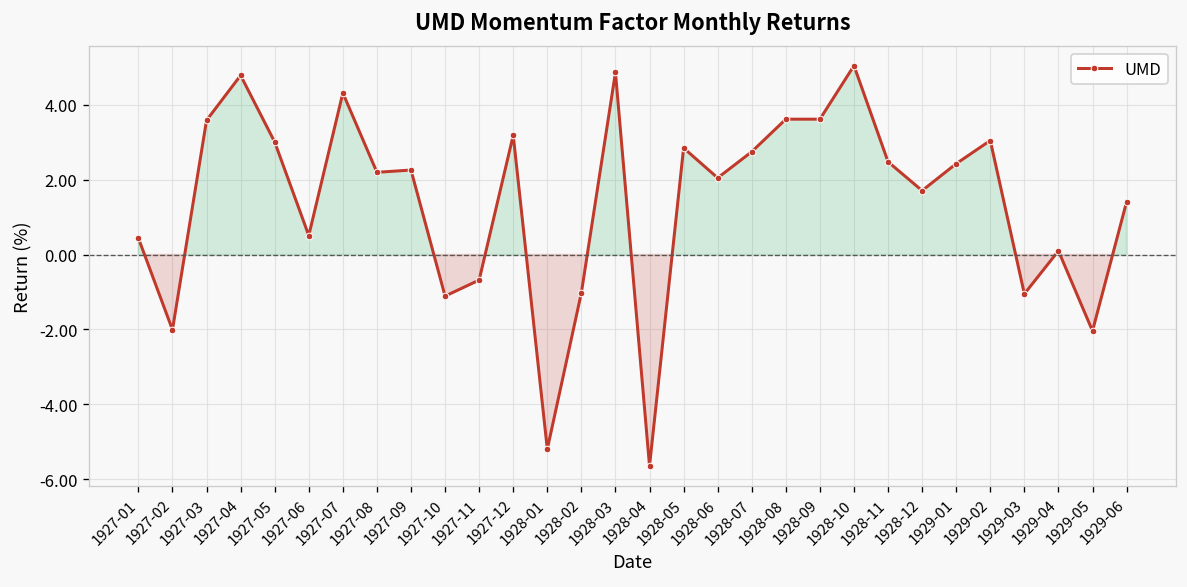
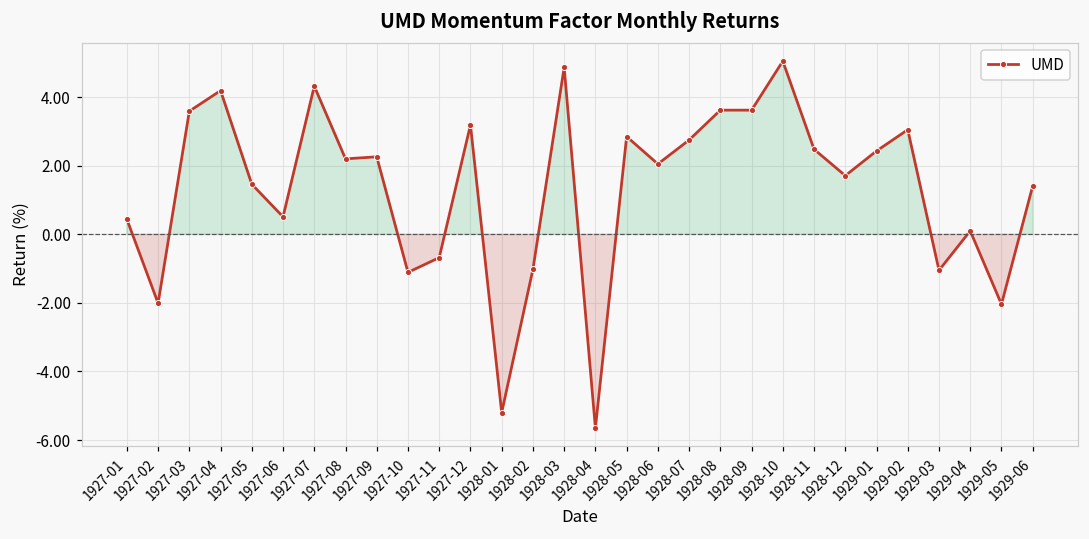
  {
    "1927-01": 0.4,
    "1927-02": -2.0,
    "1927-03": 3.6,
-   "1927-04": 4.8,
-   "1927-05": 3.0,
+   "1927-04": 4.2,
+   "1927-05": 1.5,
    "1927-06": 0.5,
    "1927-07": 4.3,
    "1927-08": 2.2,
    "1927-09": 2.3,
    "1927-10": -1.1,
    "1927-11": -0.7,
    "1927-12": 3.2,
    "1928-01": -5.2,
    "1928-02": -1.0,
    "1928-03": 4.9,
    "1928-04": -5.7,
    "1928-05": 2.9,
    "1928-06": 2.1,
    "1928-07": 2.8,
    "1928-08": 3.6,
    "1928-09": 3.6,
    "1928-10": 5.1,
    "1928-11": 2.5,
    "1928-12": 1.7,
    "1929-01": 2.4,
    "1929-02": 3.1,
    "1929-03": -1.1,
    "1929-04": 0.1,
    "1929-05": -2.0,
    "1929-06": 1.4
  }
